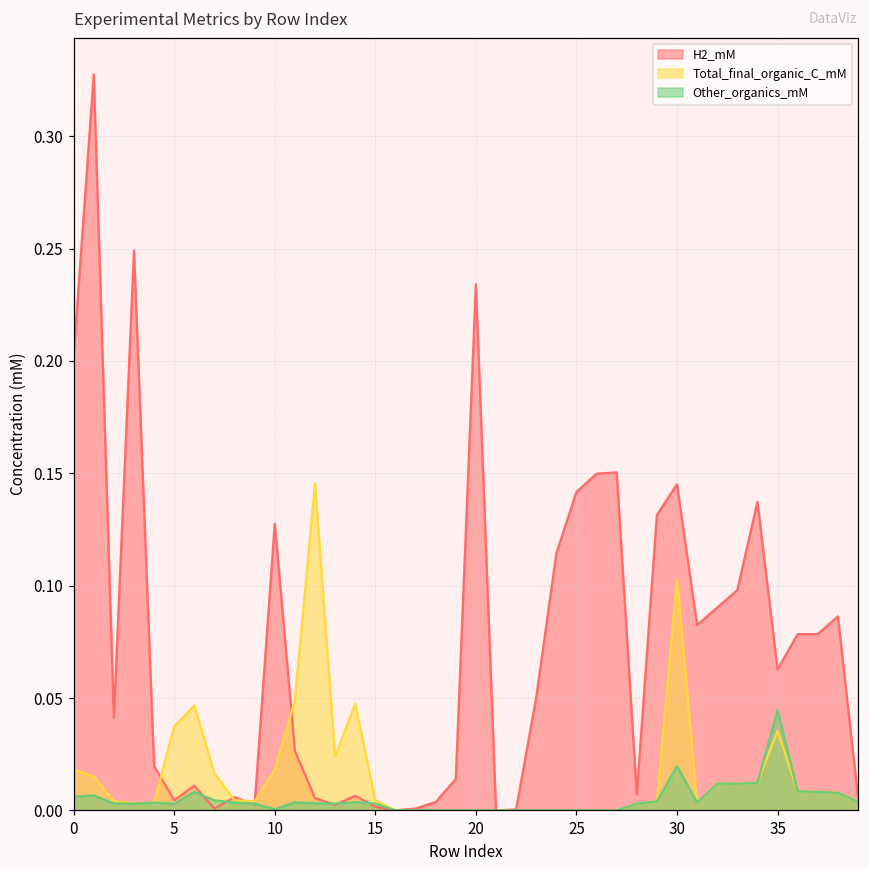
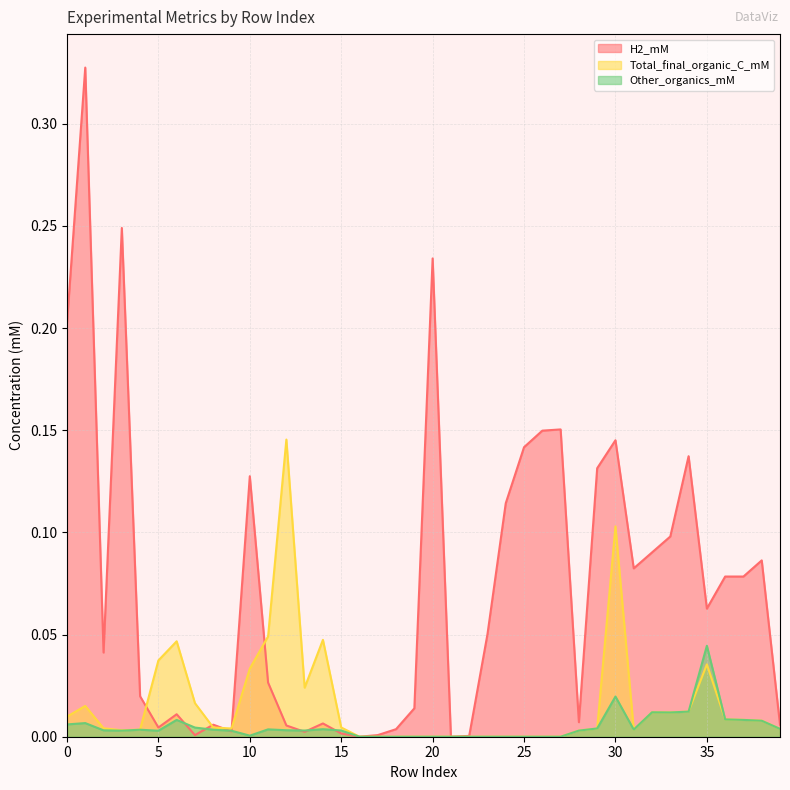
  {
    "H2_mM": {
      "0": 0.202,
      "5": 0.005,
      "10": 0.128,
      "15": 0.002,
      "20": 0.234,
      "25": 0.142,
      "30": 0.145,
      "35": 0.063
    },
    "Total_final_organic_C_mM": {
-     "0": 0.018,
+     "0": 0.010,
      "5": 0.037,
-     "10": 0.018,
+     "10": 0.033,
      "15": 0.005,
      "30": 0.103,
      "35": 0.035
    },
    "Other_organics_mM": {
      "0": 0.006,
      "5": 0.003,
      "10": 0.001,
      "15": 0.003,
      "30": 0.020,
      "35": 0.045
    }
  }
